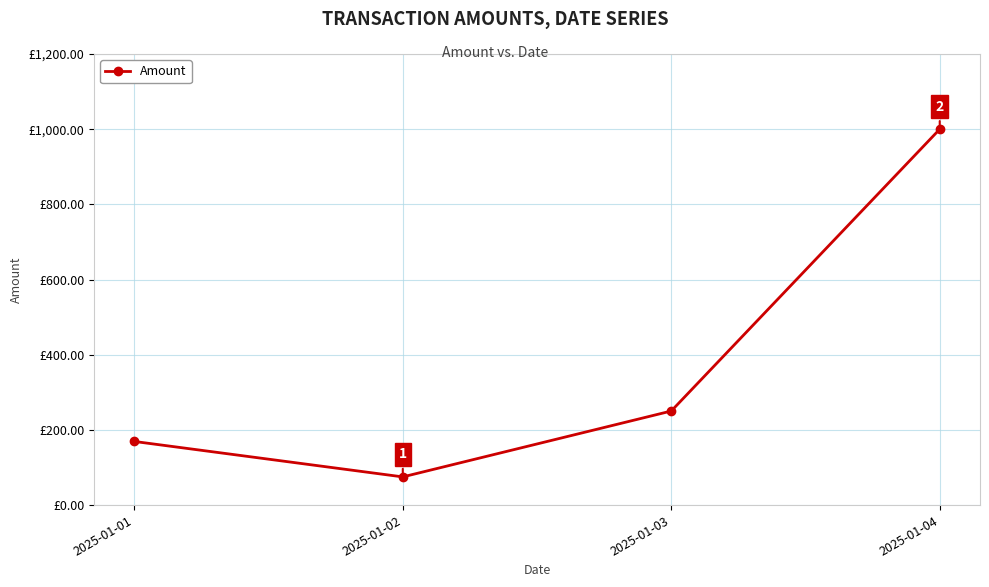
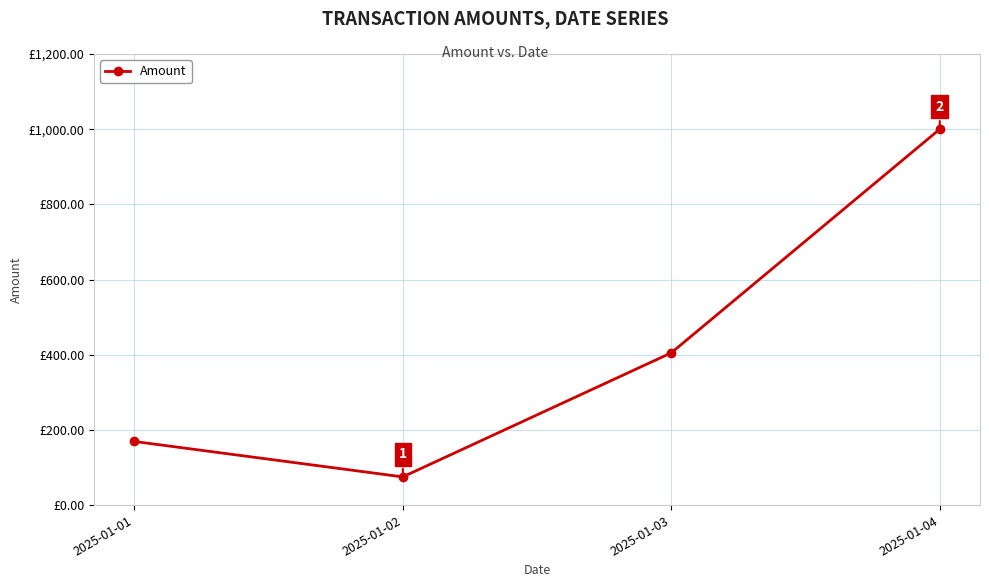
  {
    "2025-01-01": "£170",
-   "2025-01-03": "£250"
+   "2025-01-03": "£400"
  }
